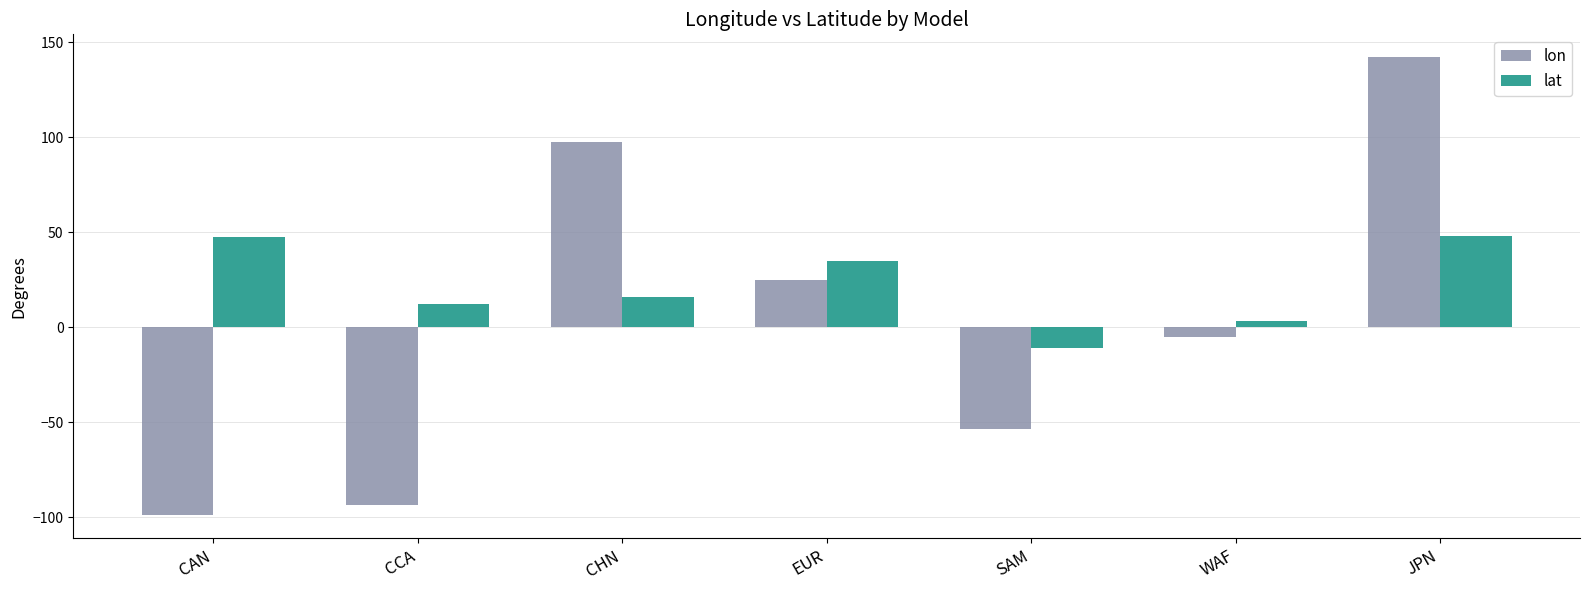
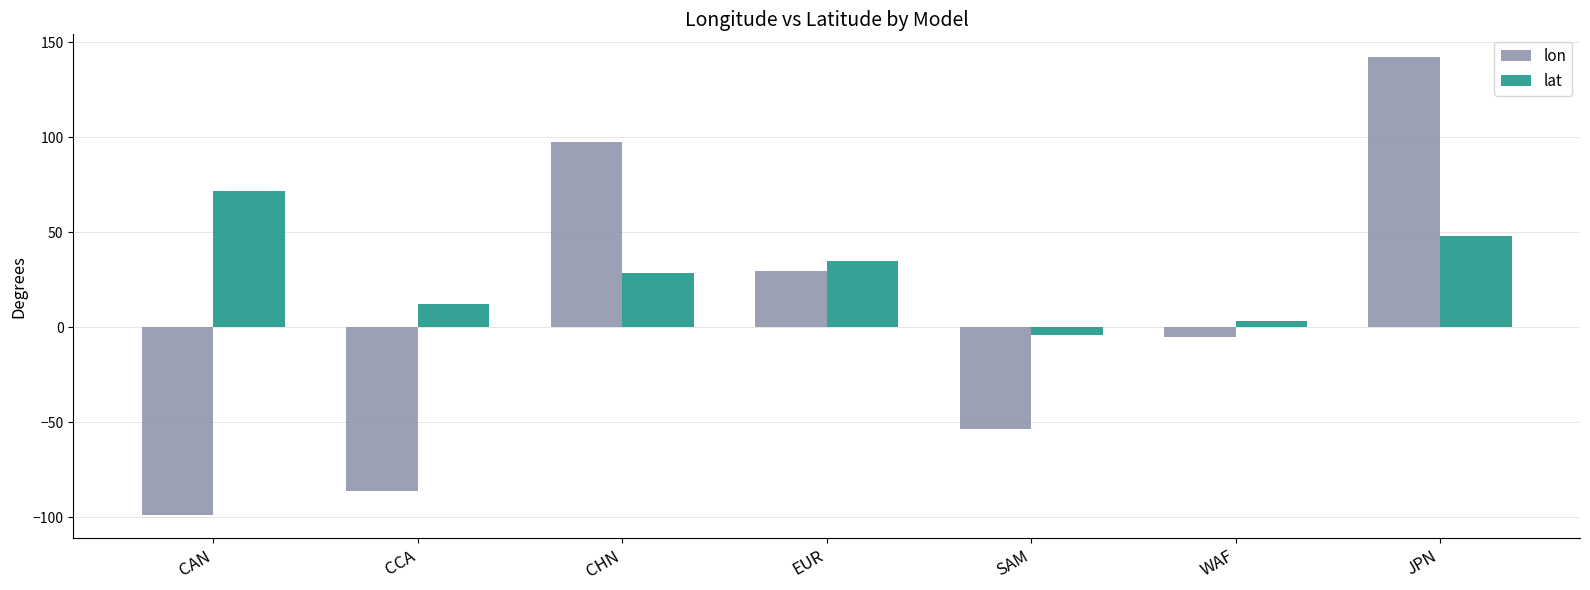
  {
    "lon": {
      "CAN": -99,
-     "CCA": -94,
+     "CCA": -86,
      "CHN": 97,
-     "EUR": 25,
+     "EUR": 30,
      "SAM": -54,
      "WAF": -5,
      "JPN": 142
    },
    "lat": {
-     "CAN": 48,
+     "CAN": 72,
      "CCA": 12,
-     "CHN": 16,
+     "CHN": 28,
      "EUR": 35,
-     "SAM": -11,
+     "SAM": -4,
      "WAF": 3,
      "JPN": 48
    }
  }
